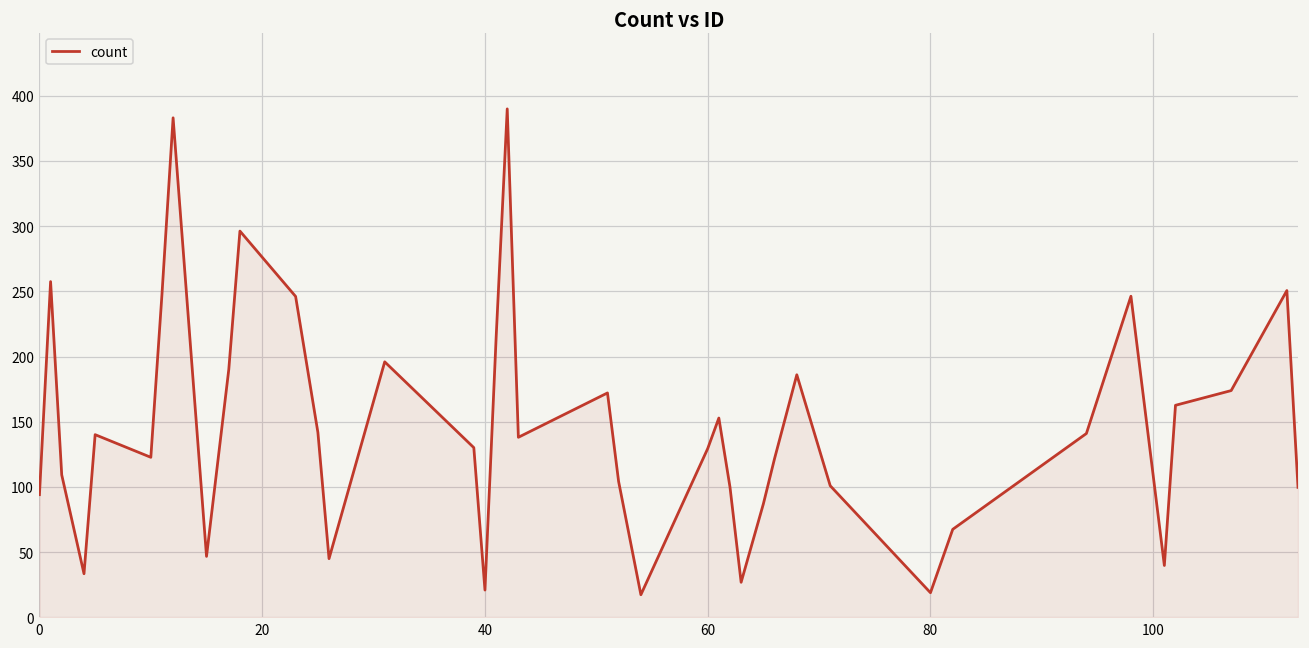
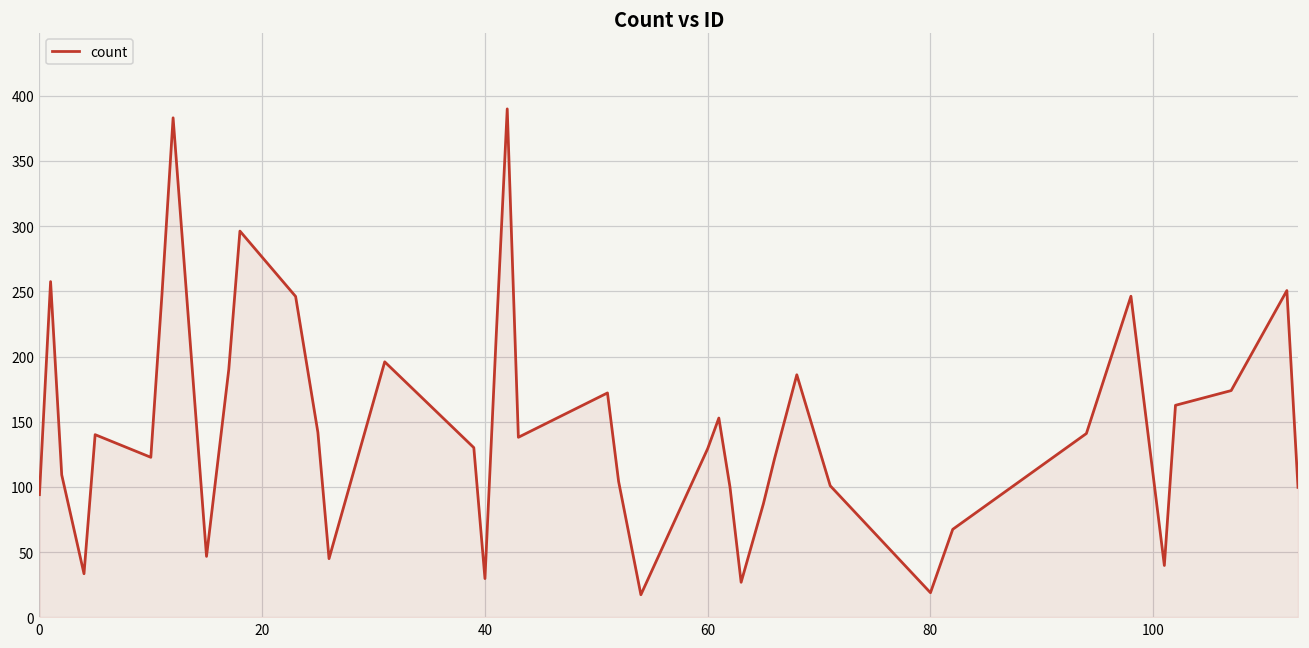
  {
    "0": 94,
-   "40": 21,
+   "40": 30,
    "60": 129,
    "80": 19
  }
